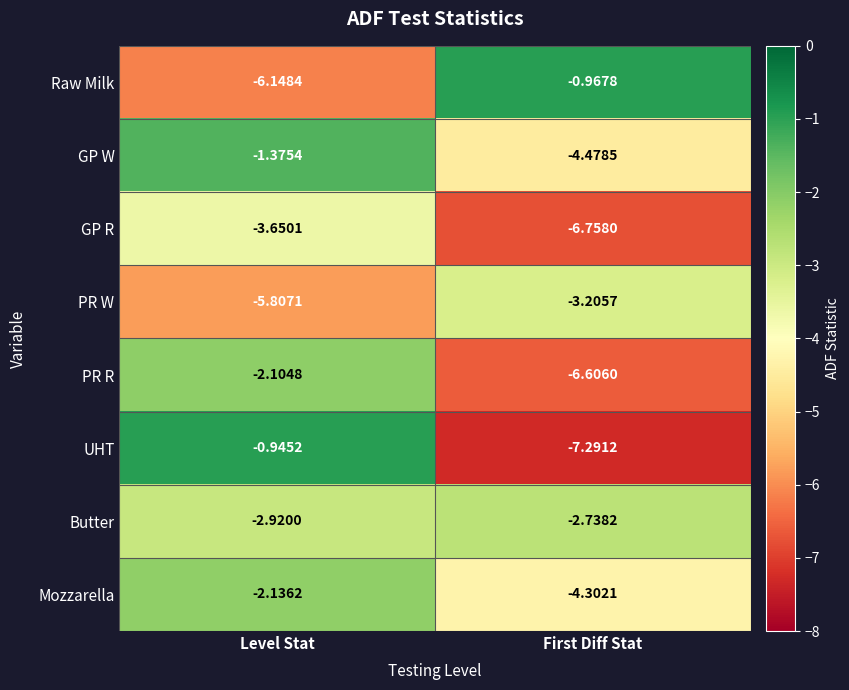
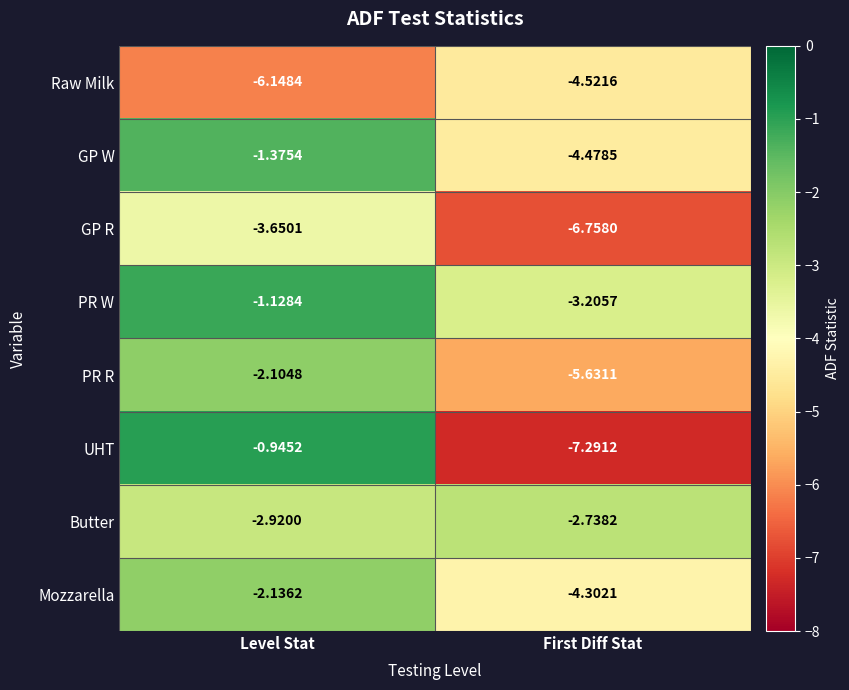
  {
    "Raw Milk": {
      "Level Stat": -6.1484,
-     "First Diff Stat": -0.9678
+     "First Diff Stat": -4.5216
    },
    "GP W": {
      "Level Stat": -1.3754,
      "First Diff Stat": -4.4785
    },
    "GP R": {
      "Level Stat": -3.6501,
      "First Diff Stat": -6.7580
    },
    "PR W": {
-     "Level Stat": -5.8071,
+     "Level Stat": -1.1284,
      "First Diff Stat": -3.2057
    },
    "PR R": {
      "Level Stat": -2.1048,
-     "First Diff Stat": -6.6060
+     "First Diff Stat": -5.6311
    },
    "UHT": {
      "Level Stat": -0.9452,
      "First Diff Stat": -7.2912
    },
    "Butter": {
      "Level Stat": -2.9200,
      "First Diff Stat": -2.7382
    },
    "Mozzarella": {
      "Level Stat": -2.1362,
      "First Diff Stat": -4.3021
    }
  }
